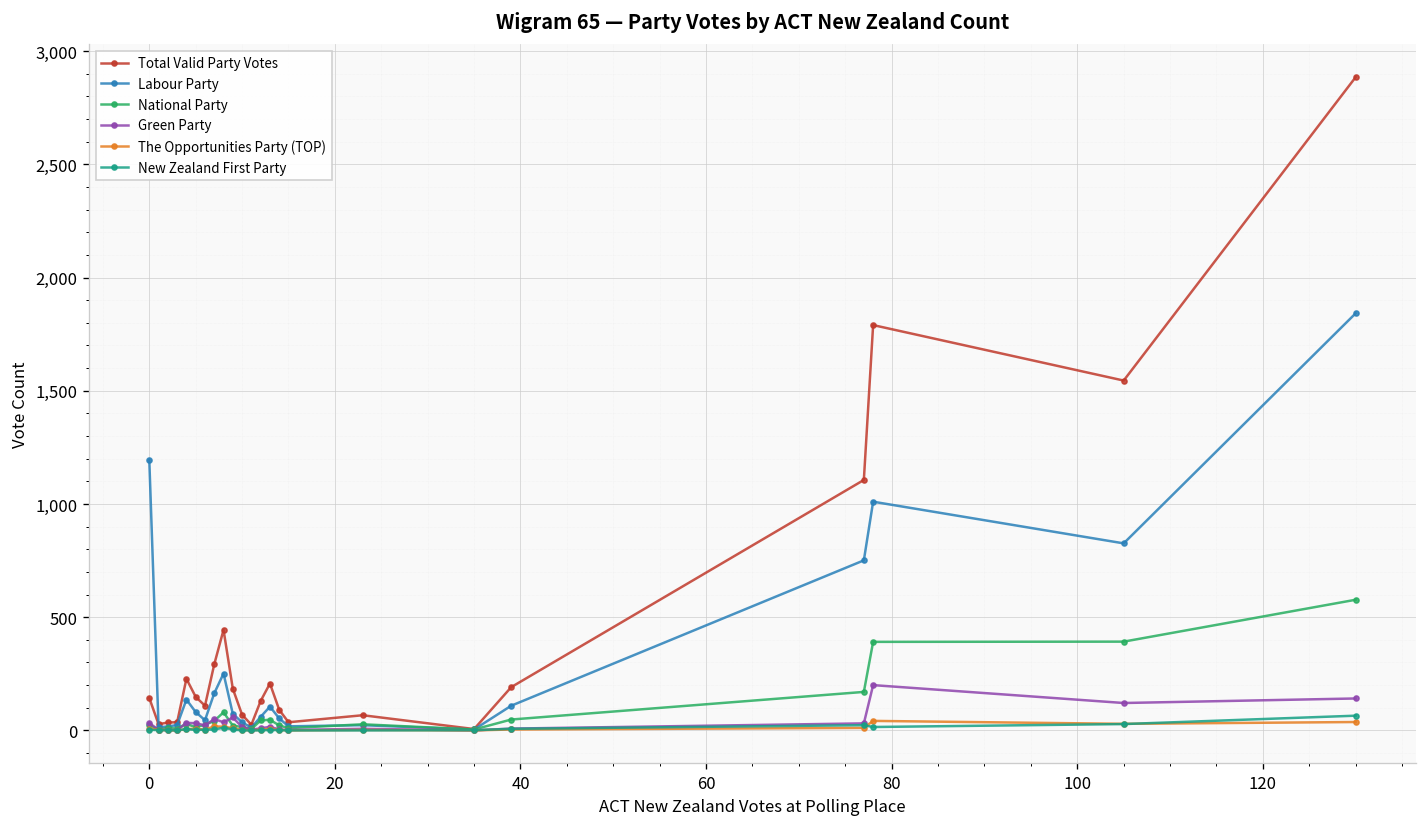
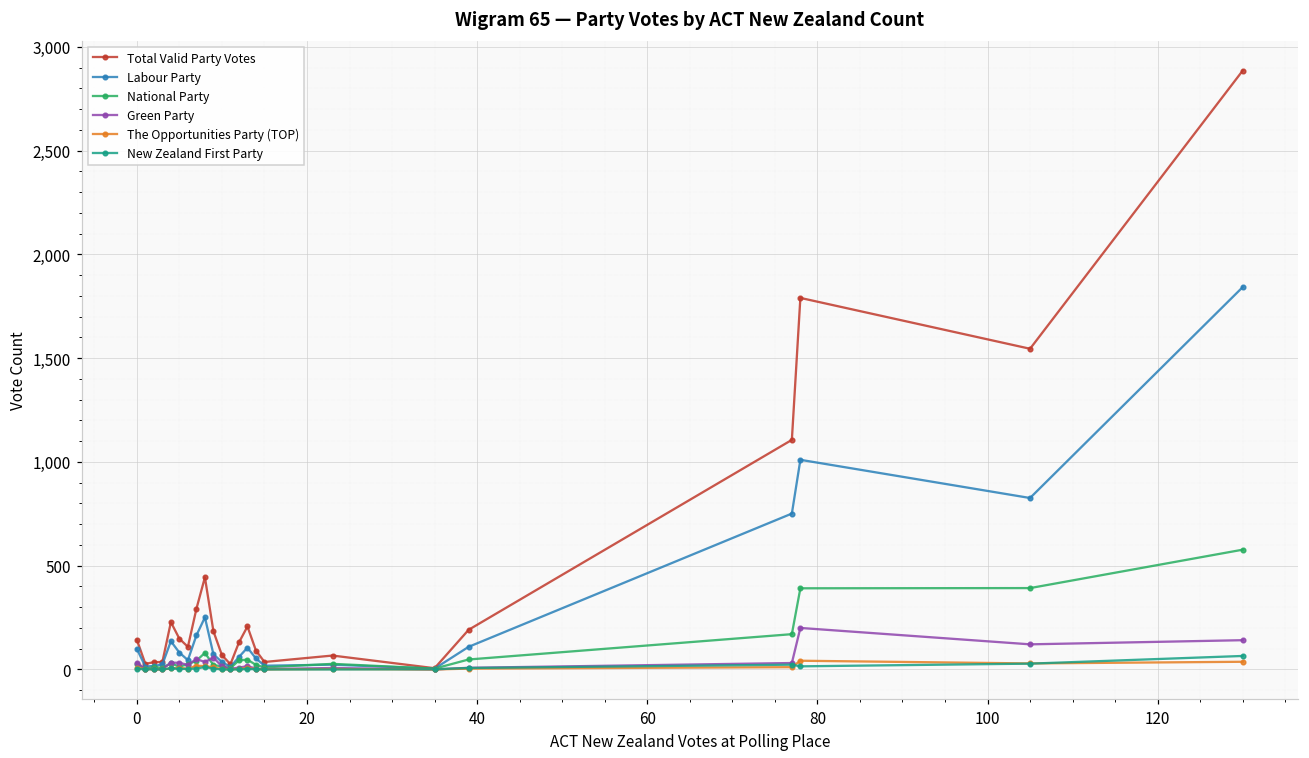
  {
    "Total Valid Party Votes": {
      "0": "140"
    },
    "Labour Party": {
-     "0": "1,190"
+     "0": "100"
    }
  }
